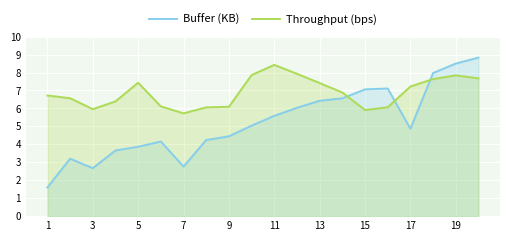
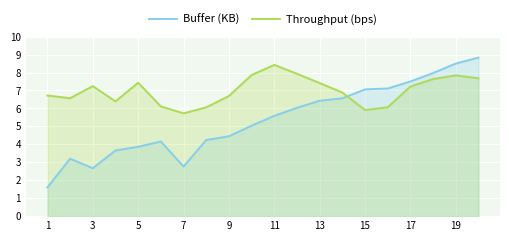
  {
    "Buffer (KB)": {
      "1": 1.6,
      "3": 2.7,
      "5": 3.9,
      "7": 2.8,
      "9": 4.4,
      "11": 5.6,
      "13": 6.4,
      "15": 7.1,
-     "17": 4.9,
+     "17": 7.5,
      "19": 8.5
    },
    "Throughput (bps)": {
      "1": 6.7,
-     "3": 6.0,
+     "3": 7.2,
      "5": 7.4,
      "7": 5.7,
-     "9": 6.1,
+     "9": 6.7,
      "11": 8.4,
      "13": 7.4,
      "15": 5.9,
      "17": 7.2,
      "19": 7.8
    }
  }
